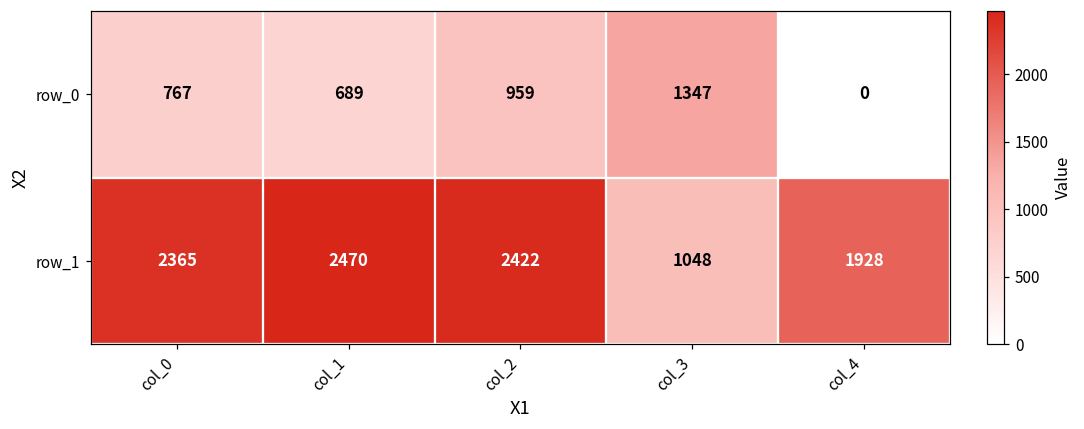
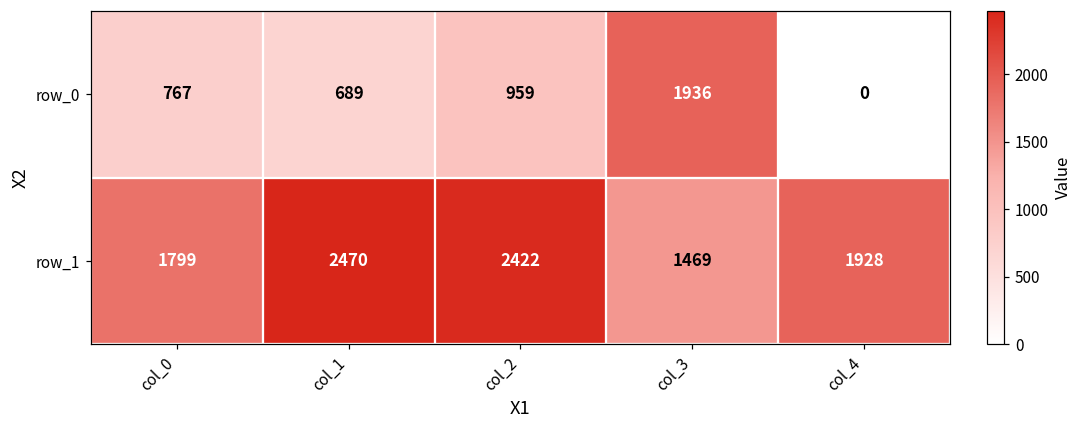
  {
    "row_0": {
      "col_0": 767,
      "col_1": 689,
      "col_2": 959,
-     "col_3": 1347,
+     "col_3": 1936,
      "col_4": 0
    },
    "row_1": {
-     "col_0": 2365,
+     "col_0": 1799,
      "col_1": 2470,
      "col_2": 2422,
-     "col_3": 1048,
+     "col_3": 1469,
      "col_4": 1928
    }
  }
